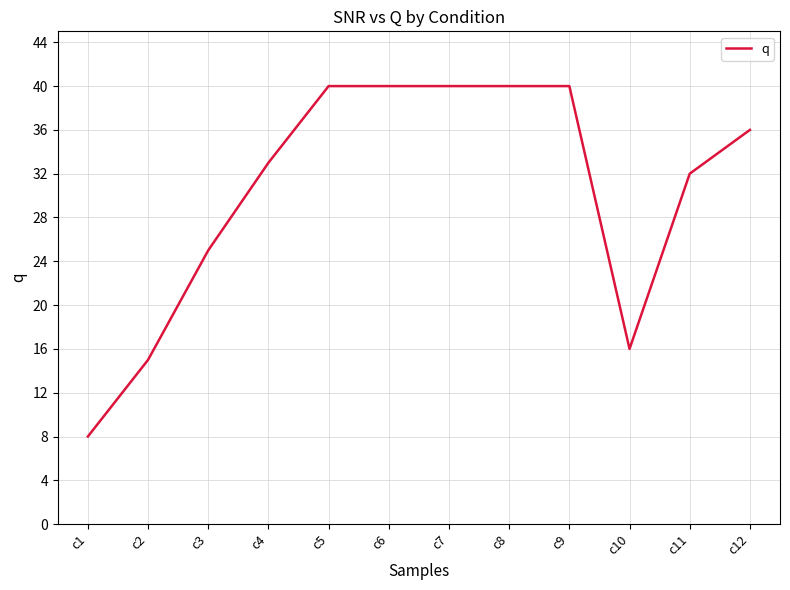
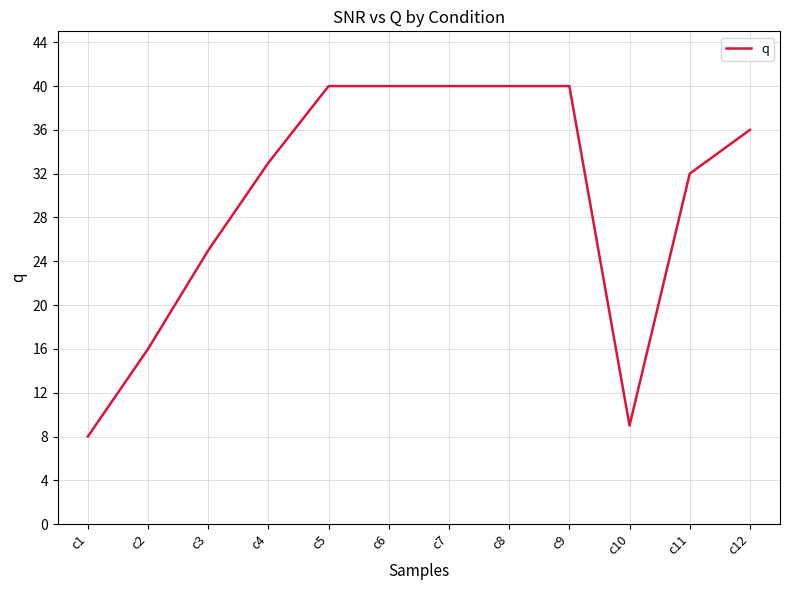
  {
    "c1": 8,
-   "c2": 15,
+   "c2": 16,
    "c3": 25,
    "c4": 33,
    "c5": 40,
    "c6": 40,
    "c7": 40,
    "c8": 40,
    "c9": 40,
-   "c10": 16,
+   "c10": 9,
    "c11": 32,
    "c12": 36
  }
